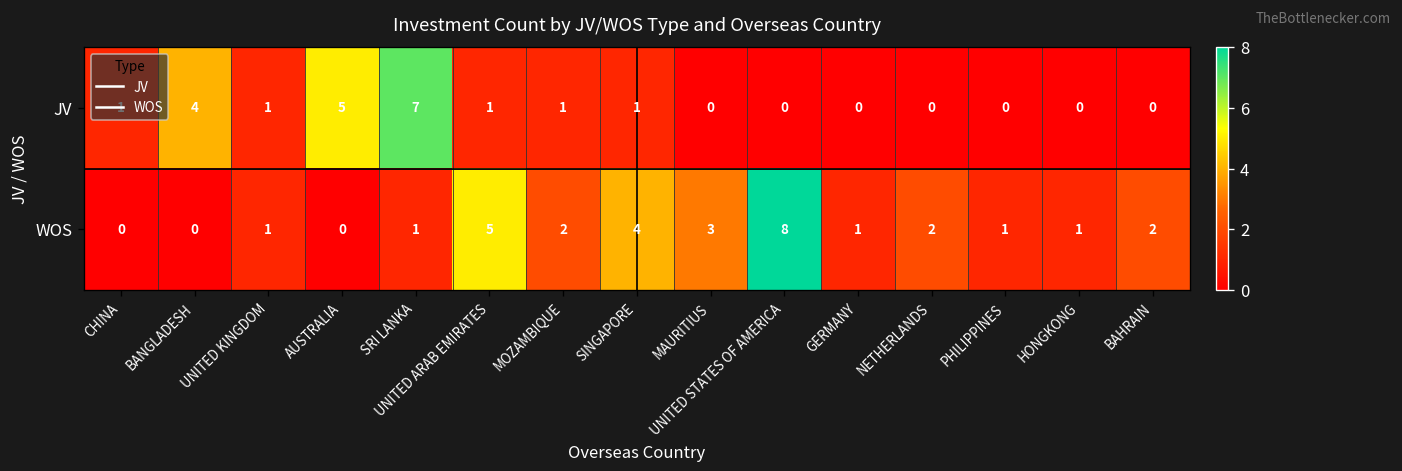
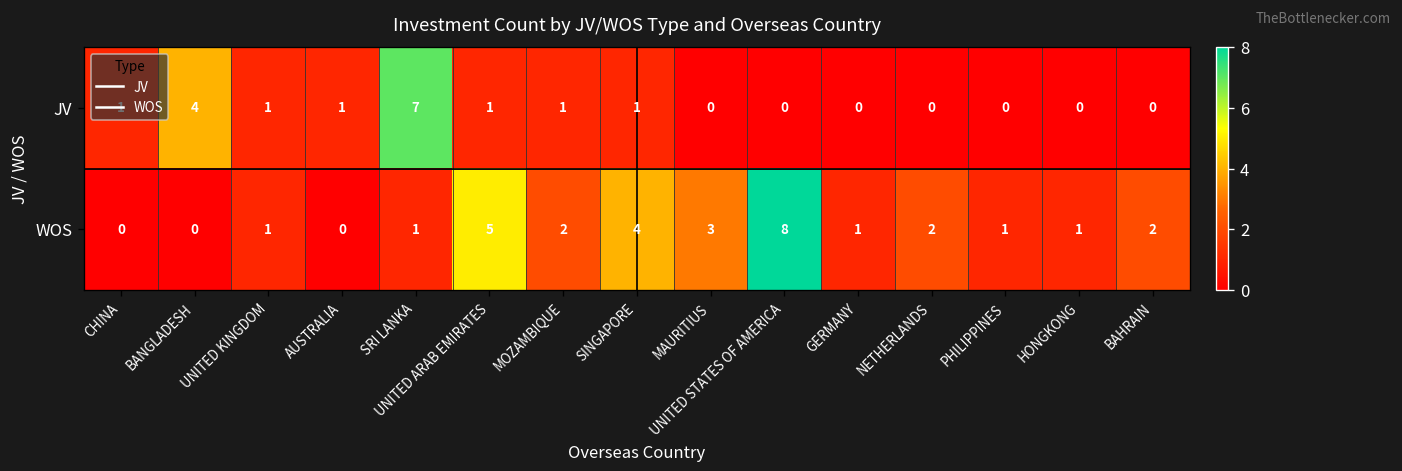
  {
    "JV": {
      "BANGLADESH": 4,
      "UNITED KINGDOM": 1,
-     "AUSTRALIA": 5,
+     "AUSTRALIA": 1,
      "SRI LANKA": 7,
      "UNITED ARAB EMIRATES": 1,
      "MOZAMBIQUE": 1,
      "SINGAPORE": 1,
      "MAURITIUS": 0,
      "UNITED STATES OF AMERICA": 0,
      "GERMANY": 0,
      "NETHERLANDS": 0,
      "PHILIPPINES": 0,
      "HONGKONG": 0,
      "BAHRAIN": 0
    },
    "WOS": {
      "CHINA": 0,
      "BANGLADESH": 0,
      "UNITED KINGDOM": 1,
      "AUSTRALIA": 0,
      "SRI LANKA": 1,
      "UNITED ARAB EMIRATES": 5,
      "MOZAMBIQUE": 2,
      "SINGAPORE": 4,
      "MAURITIUS": 3,
      "UNITED STATES OF AMERICA": 8,
      "GERMANY": 1,
      "NETHERLANDS": 2,
      "PHILIPPINES": 1,
      "HONGKONG": 1,
      "BAHRAIN": 2
    }
  }
